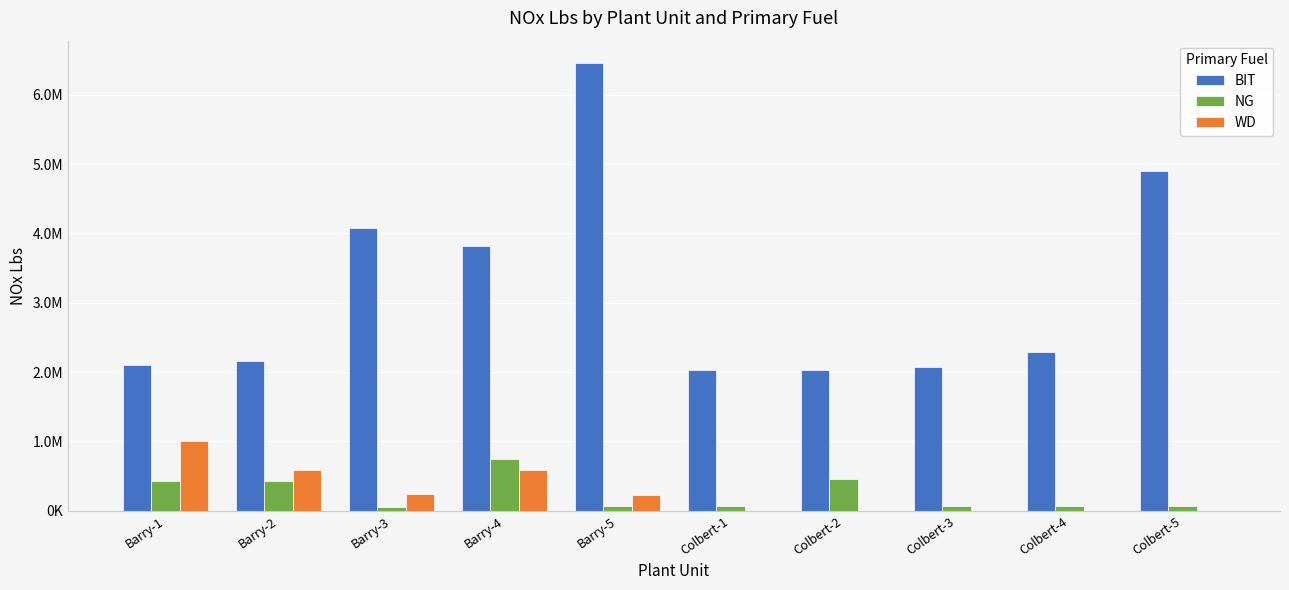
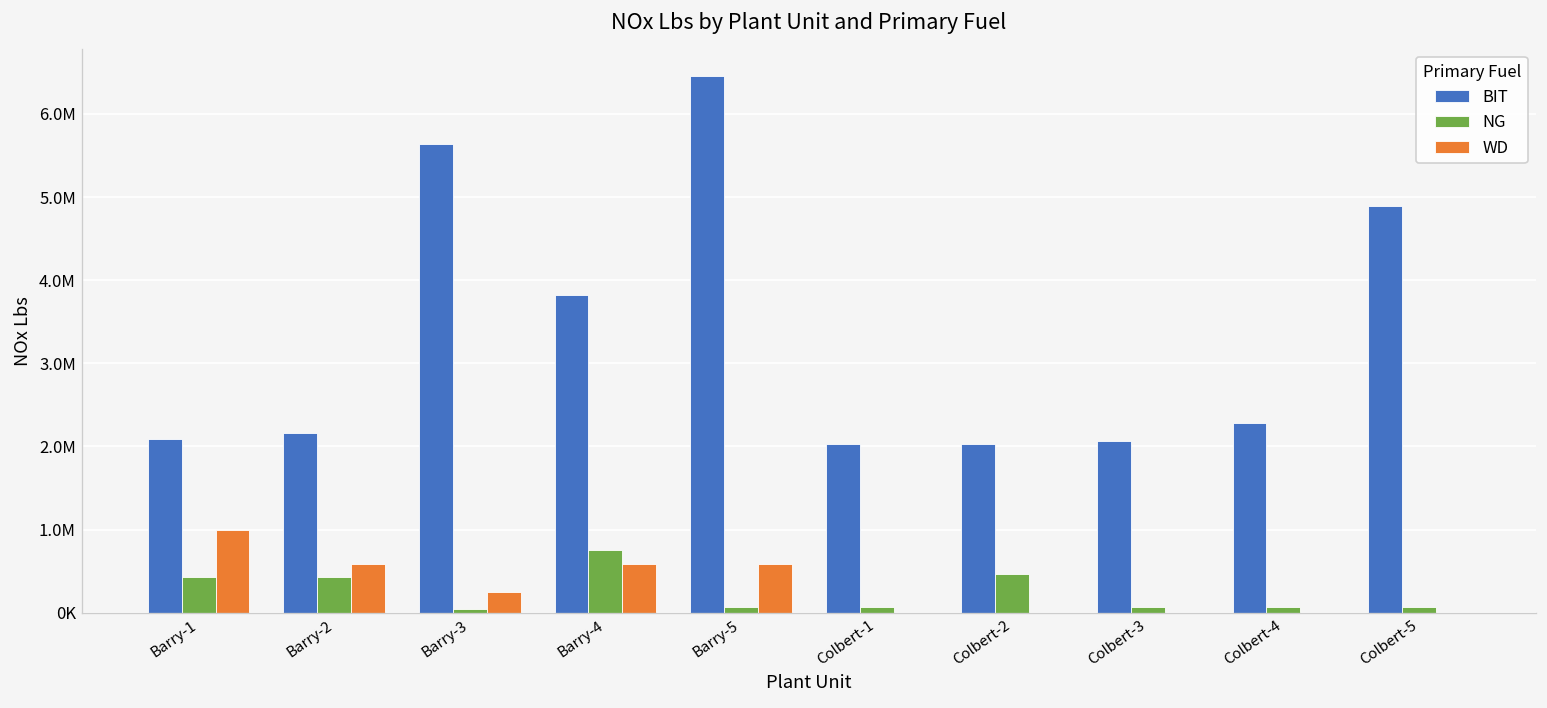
  {
    "BIT": {
      "Barry-1": 2100000,
      "Barry-2": 2200000,
-     "Barry-3": 4100000,
+     "Barry-3": 5600000,
      "Barry-4": 3800000,
      "Barry-5": 6500000,
      "Colbert-1": 2000000,
      "Colbert-2": 2000000,
      "Colbert-3": 2100000,
      "Colbert-4": 2300000,
      "Colbert-5": 4900000
    },
    "NG": {
      "Barry-1": 400000,
      "Barry-2": 400000,
      "Barry-3": 0,
      "Barry-4": 800000,
      "Barry-5": 100000,
      "Colbert-1": 100000,
      "Colbert-2": 500000,
      "Colbert-3": 100000,
      "Colbert-4": 100000,
      "Colbert-5": 100000
    },
    "WD": {
      "Barry-1": 1000000,
      "Barry-2": 600000,
      "Barry-3": 200000,
      "Barry-4": 600000,
-     "Barry-5": 200000,
+     "Barry-5": 600000,
      "Colbert-1": 0,
      "Colbert-2": 0,
      "Colbert-3": 0,
      "Colbert-4": 0,
      "Colbert-5": 0
    }
  }
